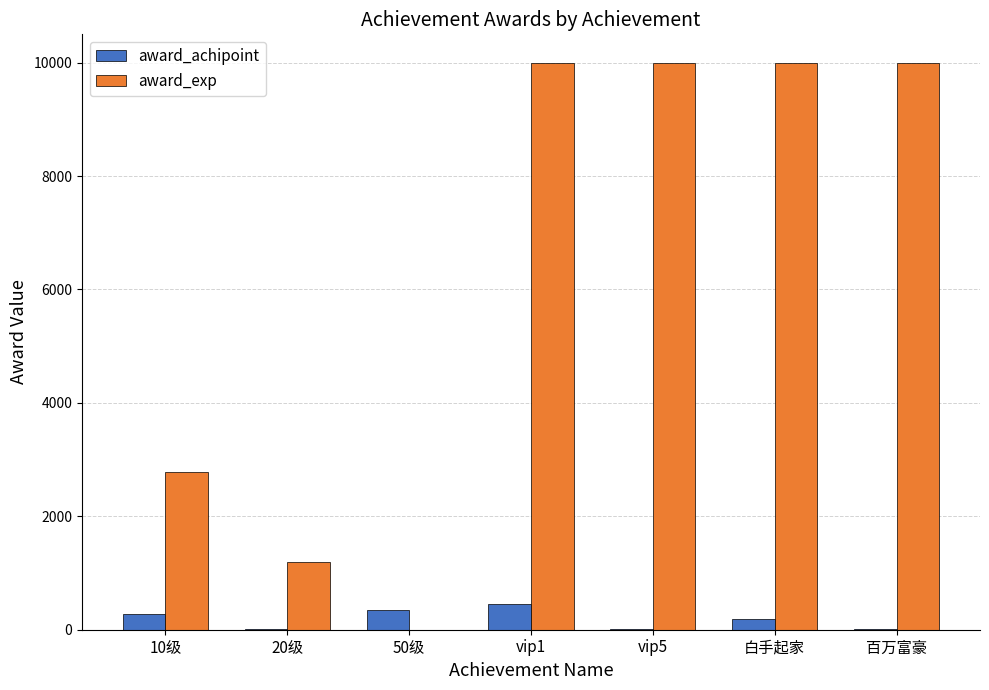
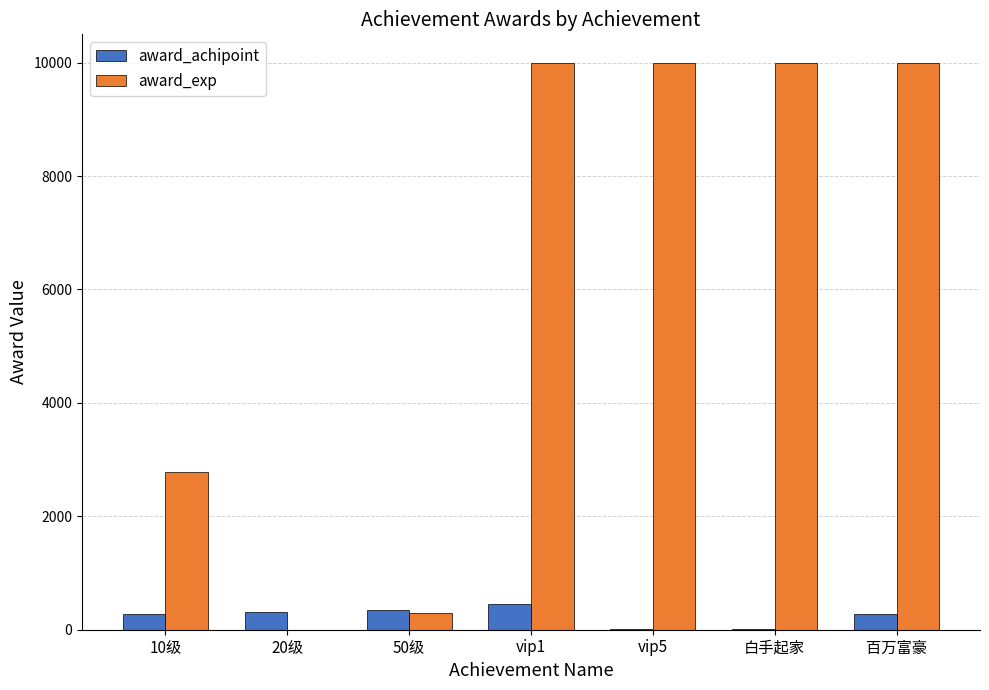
  {
    "award_achipoint": {
      "10级": 300,
-     "20级": 0,
+     "20级": 300,
      "50级": 400,
      "vip1": 500,
-     "白手起家": 200,
-     "百万富豪": 0
+     "白手起家": 0,
+     "百万富豪": 300
    },
    "award_exp": {
      "10级": 2800,
-     "20级": 1200,
-     "50级": 0,
+     "20级": 0,
+     "50级": 300,
      "vip1": 10000,
      "vip5": 10000,
      "白手起家": 10000,
      "百万富豪": 10000
    }
  }
